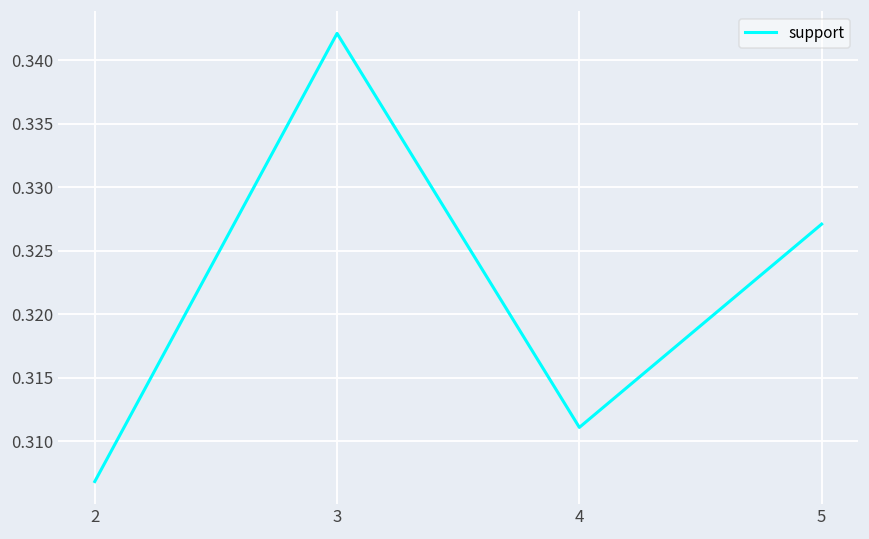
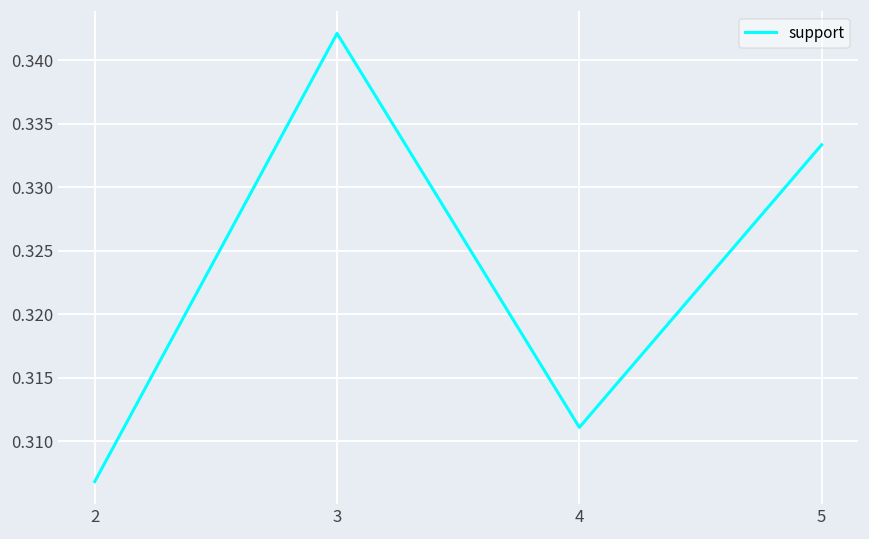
  {
    "2": 0.3068,
    "3": 0.3421,
    "4": 0.3111,
-   "5": 0.3271
+   "5": 0.3333
  }
